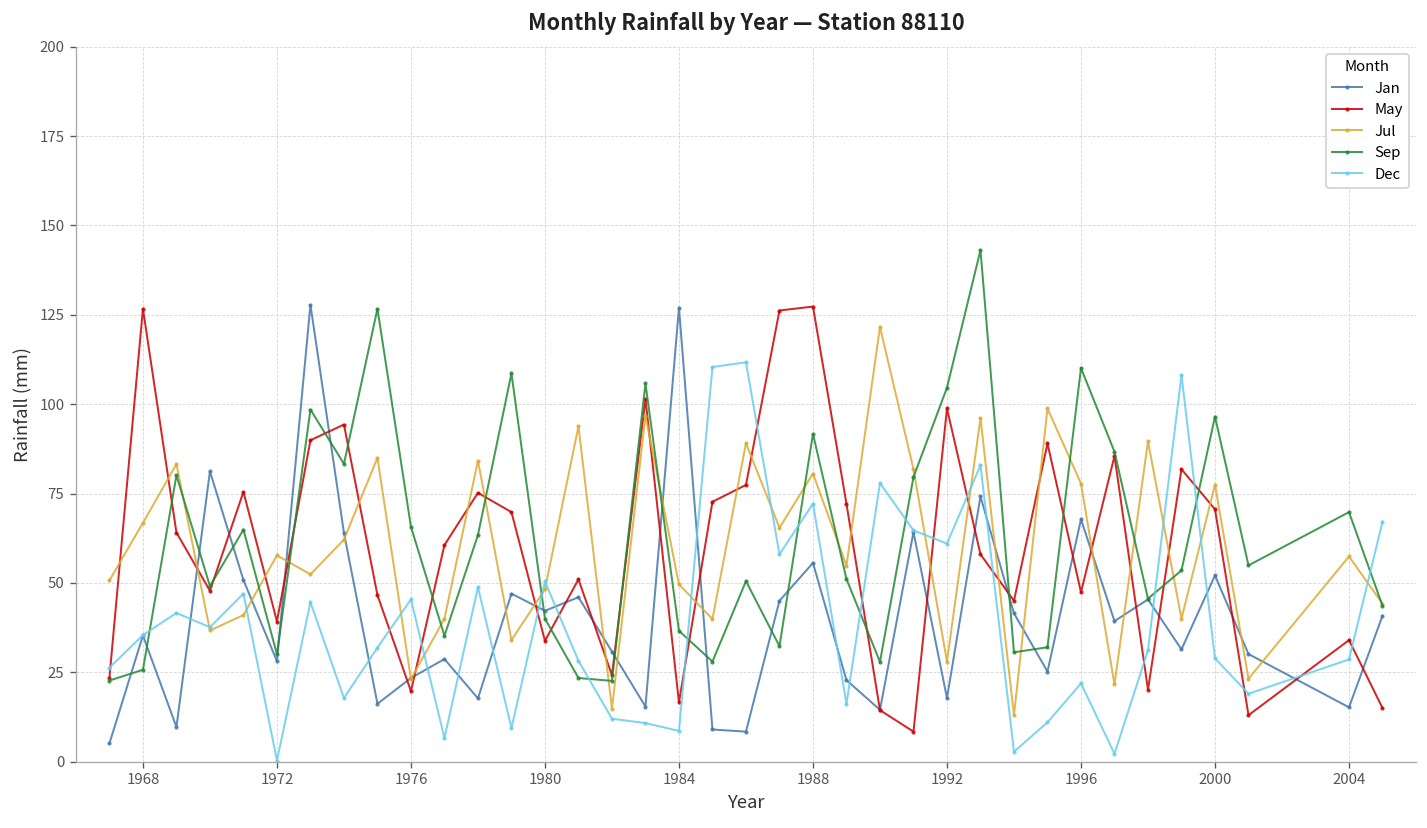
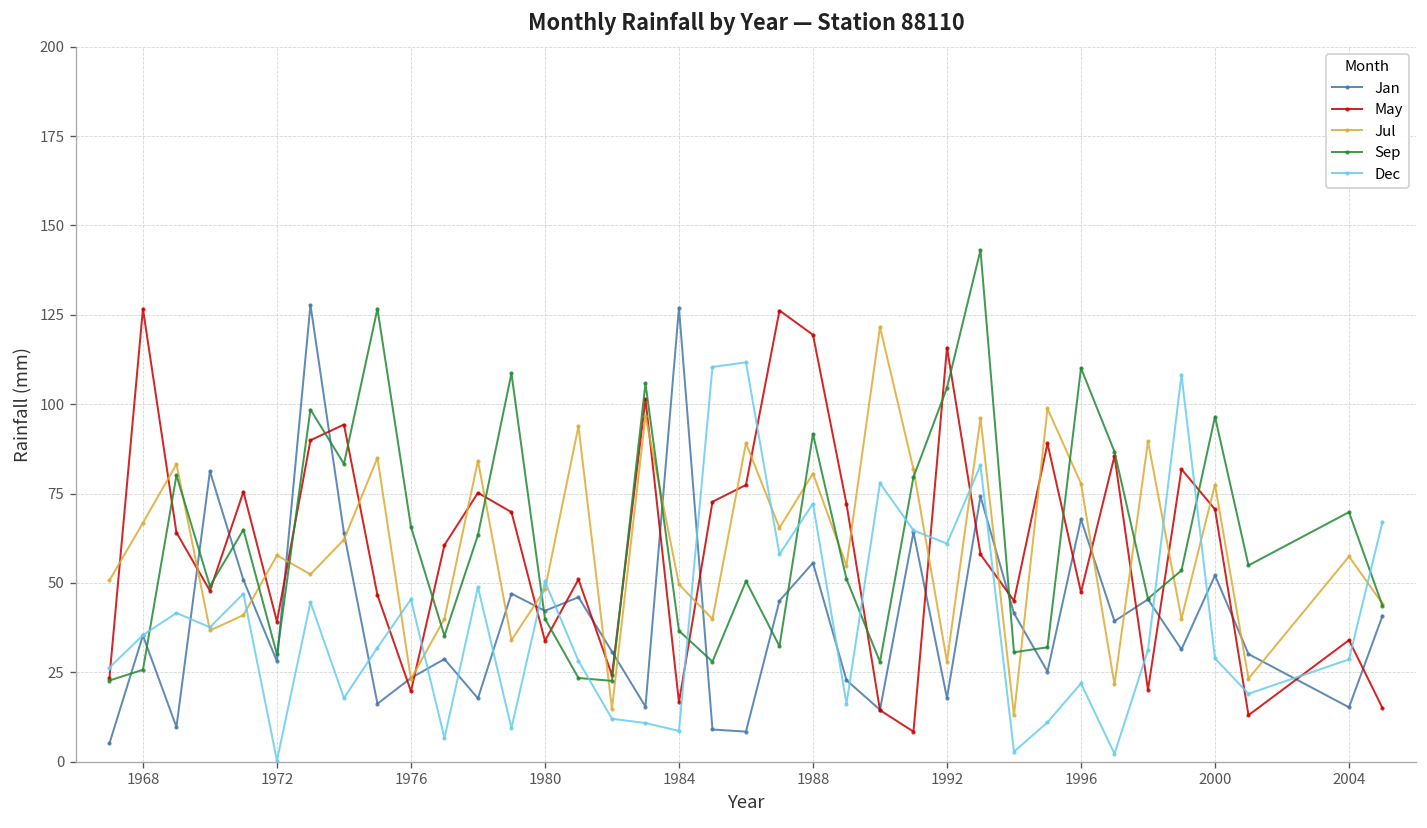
  {
    "Jan": {
      "1972": 28,
      "1980": 42,
      "1984": 127,
      "1988": 56,
      "1992": 18,
      "1996": 68,
      "2000": 52,
      "2004": 15
    },
    "May": {
      "1968": 127,
      "1972": 39,
      "1976": 20,
      "1980": 34,
      "1984": 17,
-     "1988": 127,
-     "1992": 99,
+     "1988": 119,
+     "1992": 116,
      "1996": 47,
      "2000": 71,
      "2004": 34
    },
    "Jul": {
      "1968": 67,
      "1972": 58,
      "1980": 48,
      "1984": 50,
      "1988": 81,
      "1992": 28,
      "1996": 78,
      "2000": 78,
      "2004": 57
    },
    "Sep": {
      "1968": 26,
      "1972": 30,
      "1976": 66,
      "1980": 40,
      "1984": 37,
      "1988": 92,
      "1992": 105,
      "1996": 110,
      "2000": 97,
      "2004": 70
    },
    "Dec": {
      "1972": 0,
      "1976": 45,
      "1980": 50,
      "1984": 9,
      "1988": 72,
      "1992": 61,
      "1996": 22,
      "2000": 29,
      "2004": 29
    }
  }
